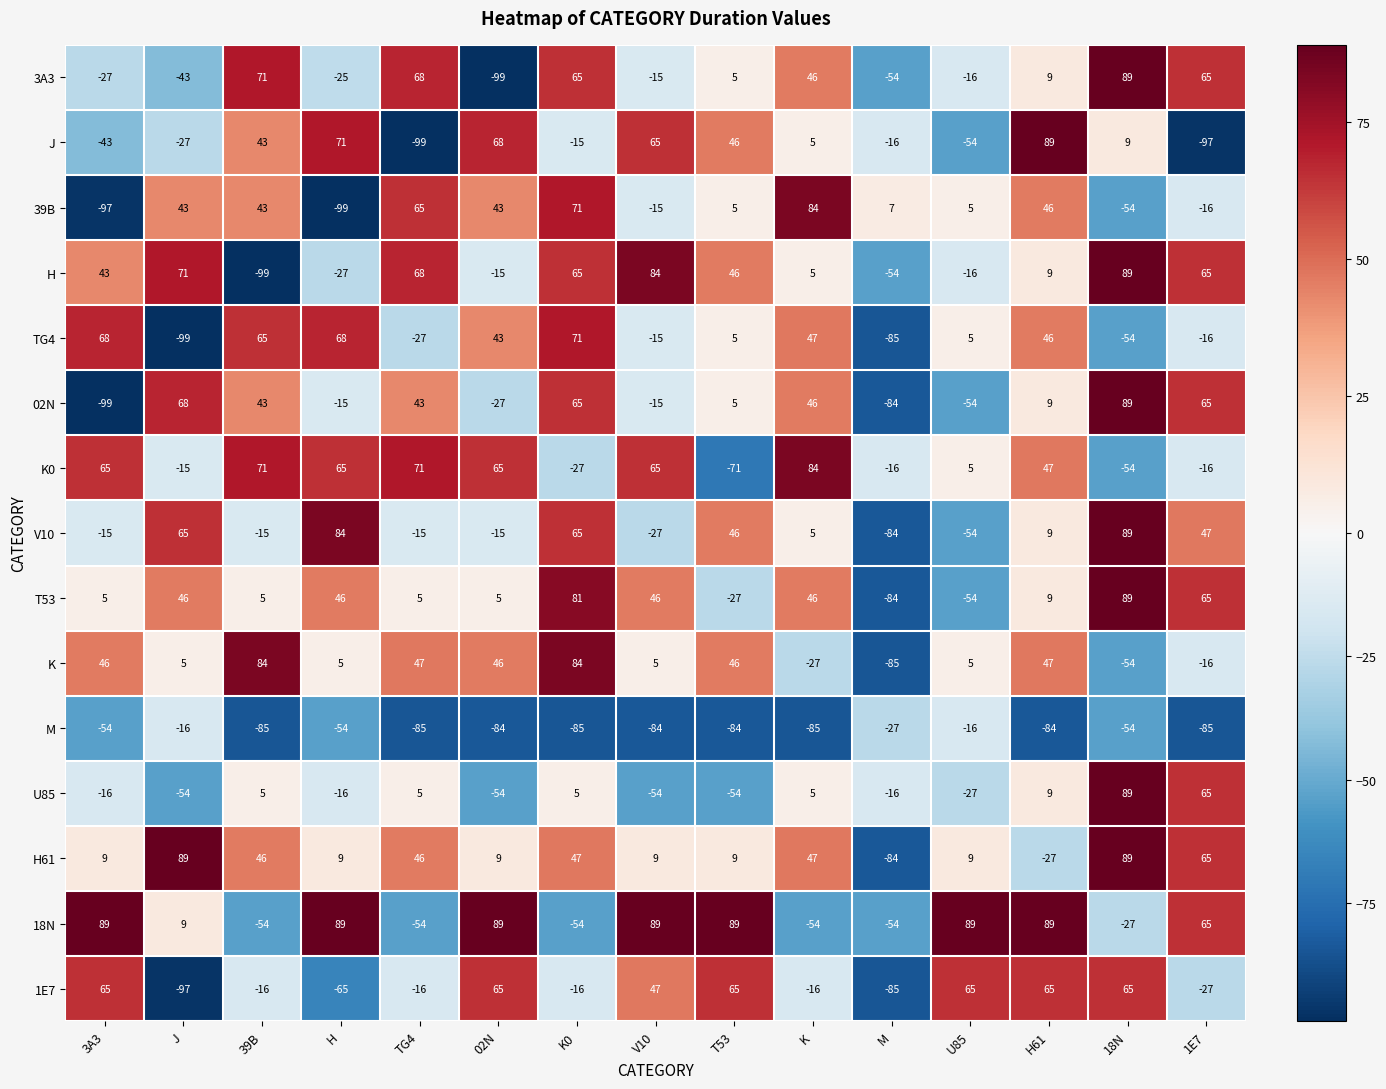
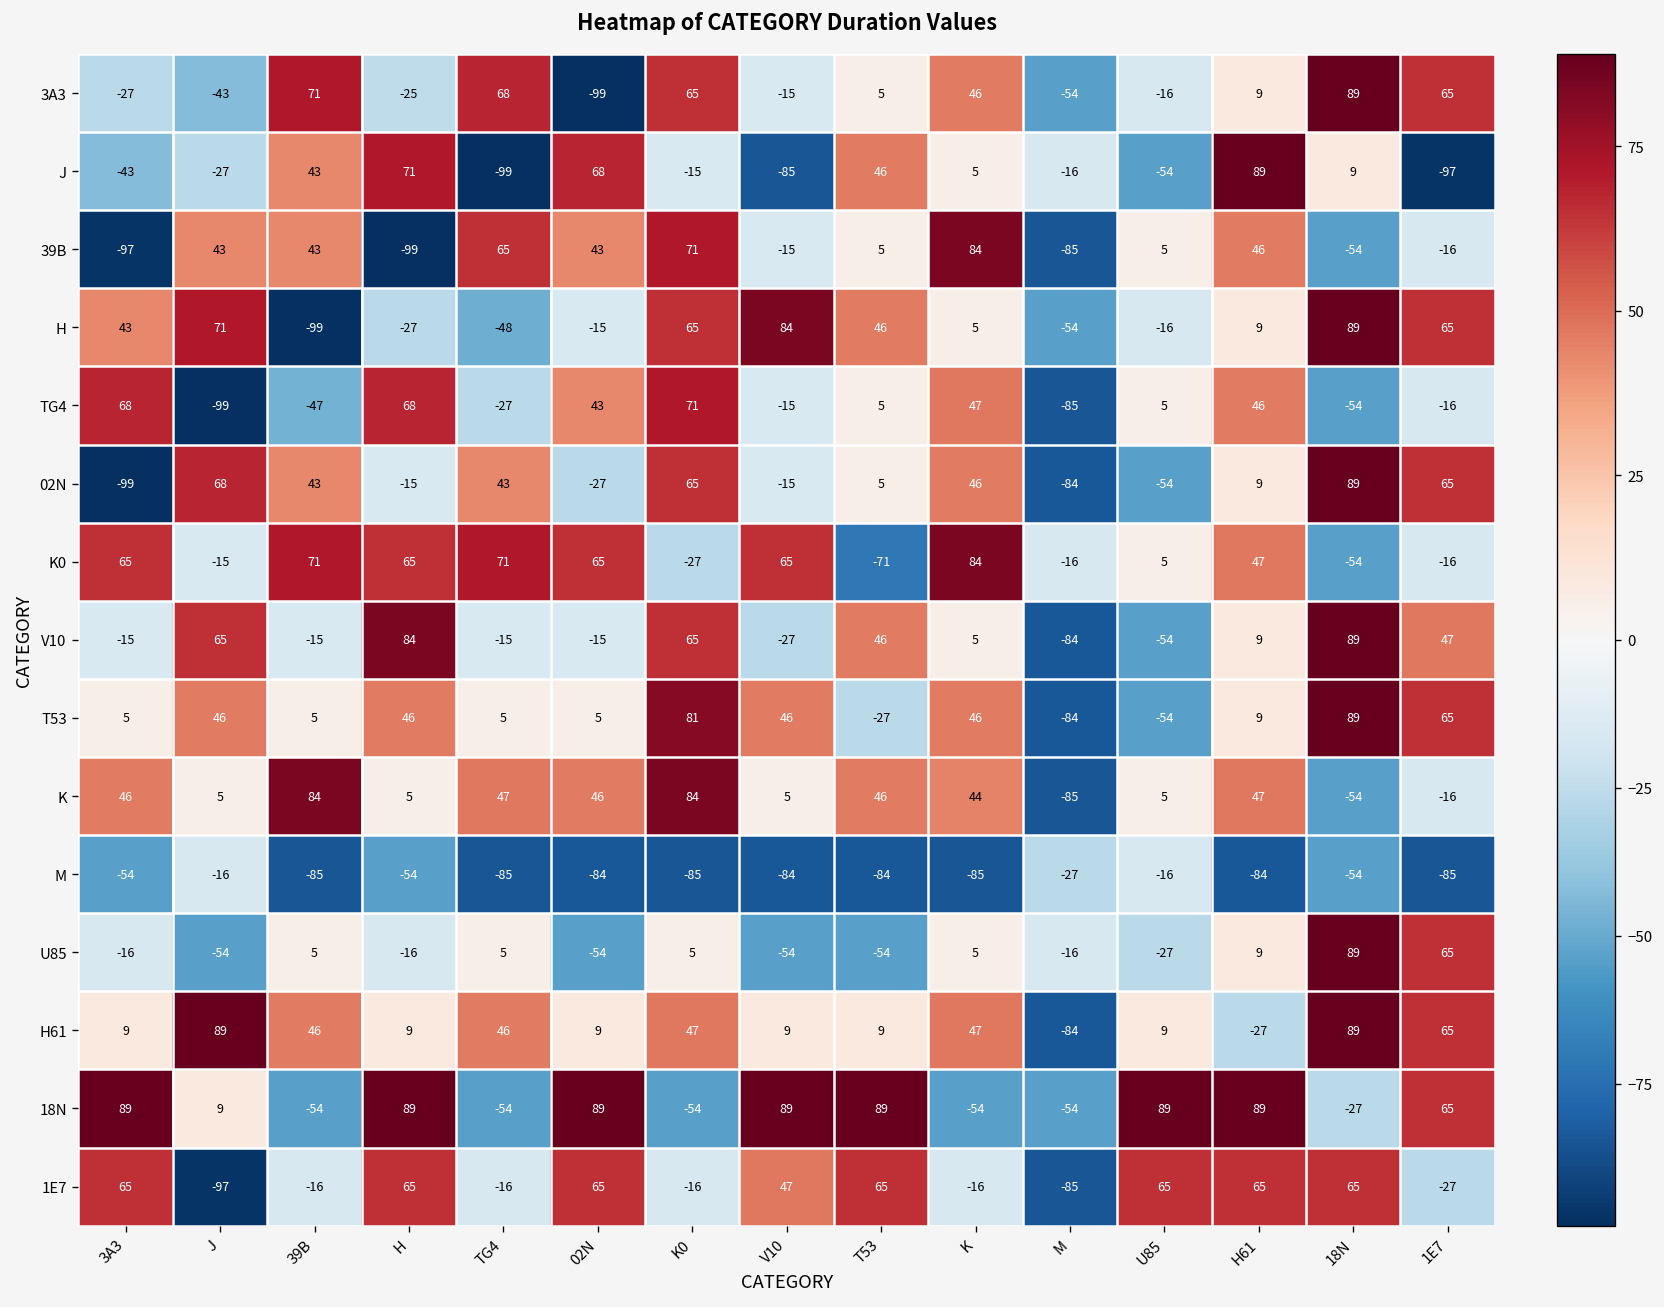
  {
    "J": {
      "3A3": -43,
      "J": -27,
      "39B": 43,
      "H": 71,
      "TG4": -99,
      "02N": 68,
      "K0": -15,
-     "V10": 65,
+     "V10": -85,
      "T53": 46,
      "K": 5,
      "M": -16,
      "U85": -54,
      "H61": 89,
      "18N": 9,
      "1E7": -97
    },
    "39B": {
      "3A3": -97,
      "J": 43,
      "39B": 43,
      "H": -99,
      "TG4": 65,
      "02N": 43,
      "K0": 71,
      "V10": -15,
      "T53": 5,
      "K": 84,
-     "M": 7,
+     "M": -85,
      "U85": 5,
      "H61": 46,
      "18N": -54,
      "1E7": -16
    },
    "H": {
      "3A3": 43,
      "J": 71,
      "39B": -99,
      "H": -27,
-     "TG4": 68,
+     "TG4": -48,
      "02N": -15,
      "K0": 65,
      "V10": 84,
      "T53": 46,
      "K": 5,
      "M": -54,
      "U85": -16,
      "H61": 9,
      "18N": 89,
      "1E7": 65
    },
    "TG4": {
      "3A3": 68,
      "J": -99,
-     "39B": 65,
+     "39B": -47,
      "H": 68,
      "TG4": -27,
      "02N": 43,
      "K0": 71,
      "V10": -15,
      "T53": 5,
      "K": 47,
      "M": -85,
      "U85": 5,
      "H61": 46,
      "18N": -54,
      "1E7": -16
    },
    "K": {
      "3A3": 46,
      "J": 5,
      "39B": 84,
      "H": 5,
      "TG4": 47,
      "02N": 46,
      "K0": 84,
      "V10": 5,
      "T53": 46,
-     "K": -27,
+     "K": 44,
      "M": -85,
      "U85": 5,
      "H61": 47,
      "18N": -54,
      "1E7": -16
    },
    "1E7": {
      "3A3": 65,
      "J": -97,
      "39B": -16,
-     "H": -65,
+     "H": 65,
      "TG4": -16,
      "02N": 65,
      "K0": -16,
      "V10": 47,
      "T53": 65,
      "K": -16,
      "M": -85,
      "U85": 65,
      "H61": 65,
      "18N": 65,
      "1E7": -27
    }
  }
